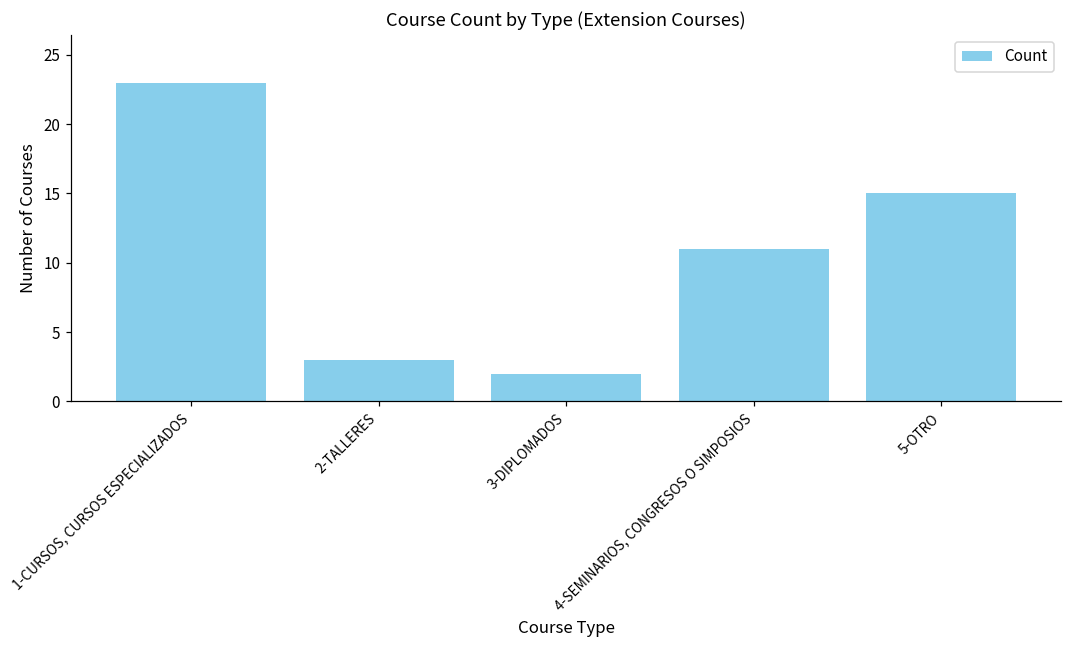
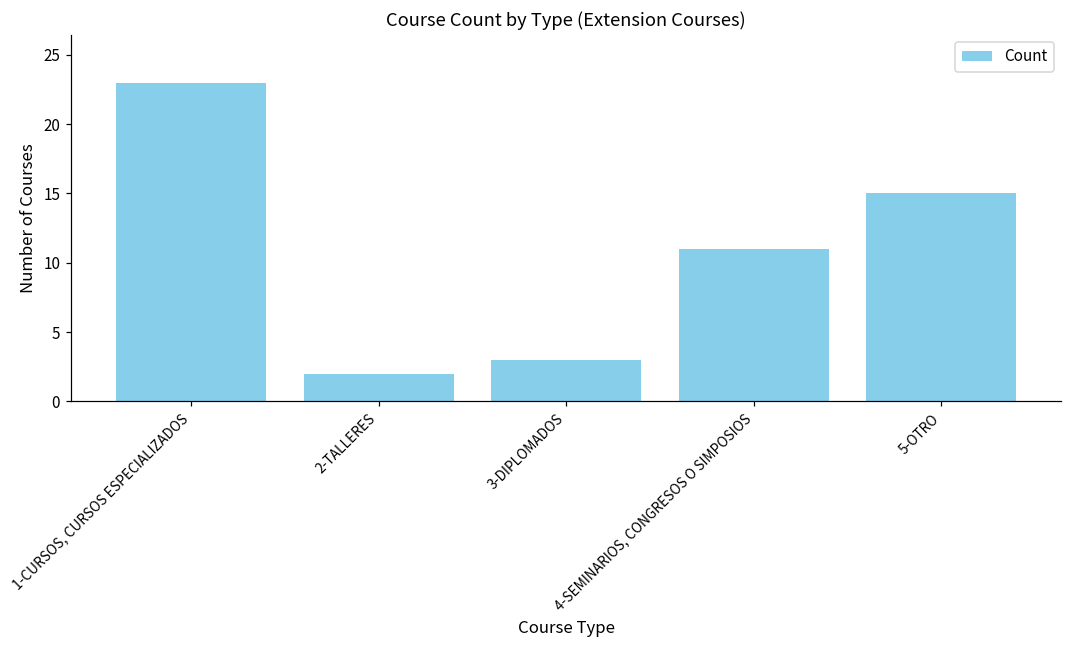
  {
    "1-CURSOS, CURSOS ESPECIALIZADOS": 23,
-   "2-TALLERES": 3,
-   "3-DIPLOMADOS": 2,
+   "2-TALLERES": 2,
+   "3-DIPLOMADOS": 3,
    "4-SEMINARIOS, CONGRESOS O SIMPOSIOS": 11,
    "5-OTRO": 15
  }
